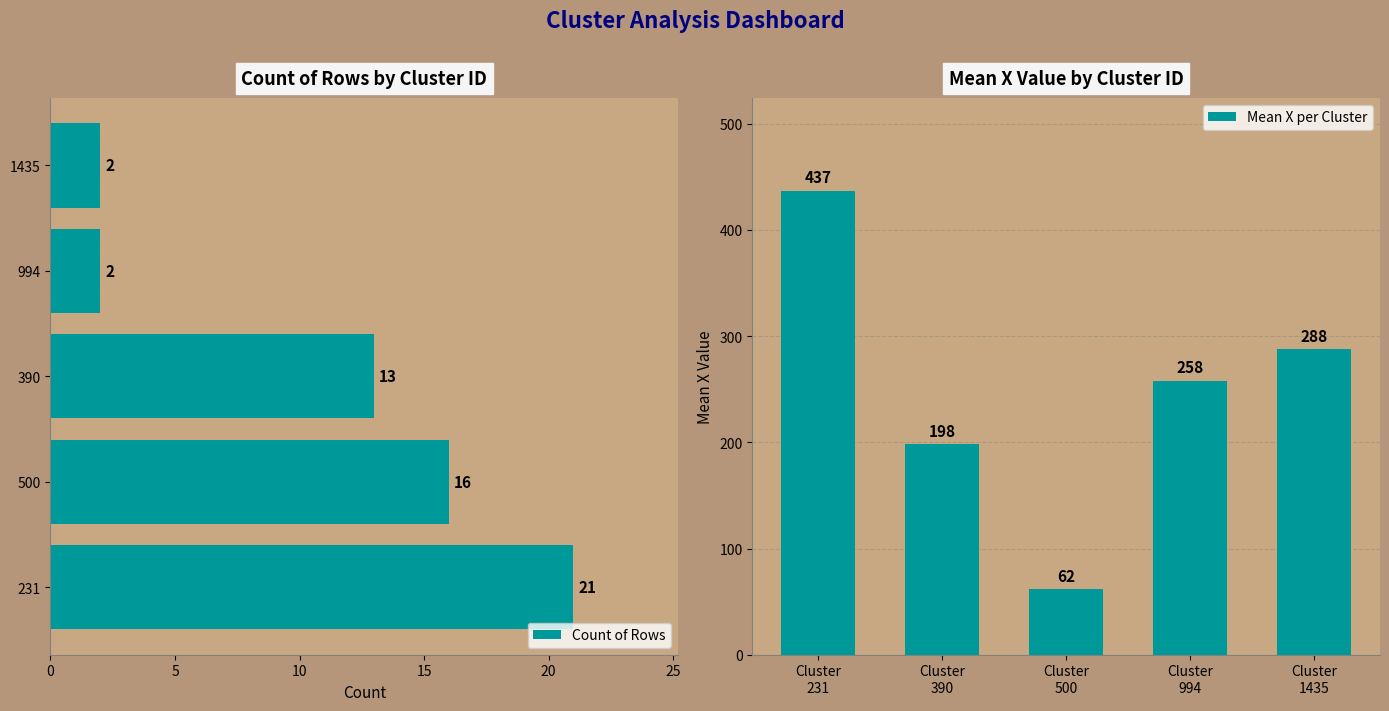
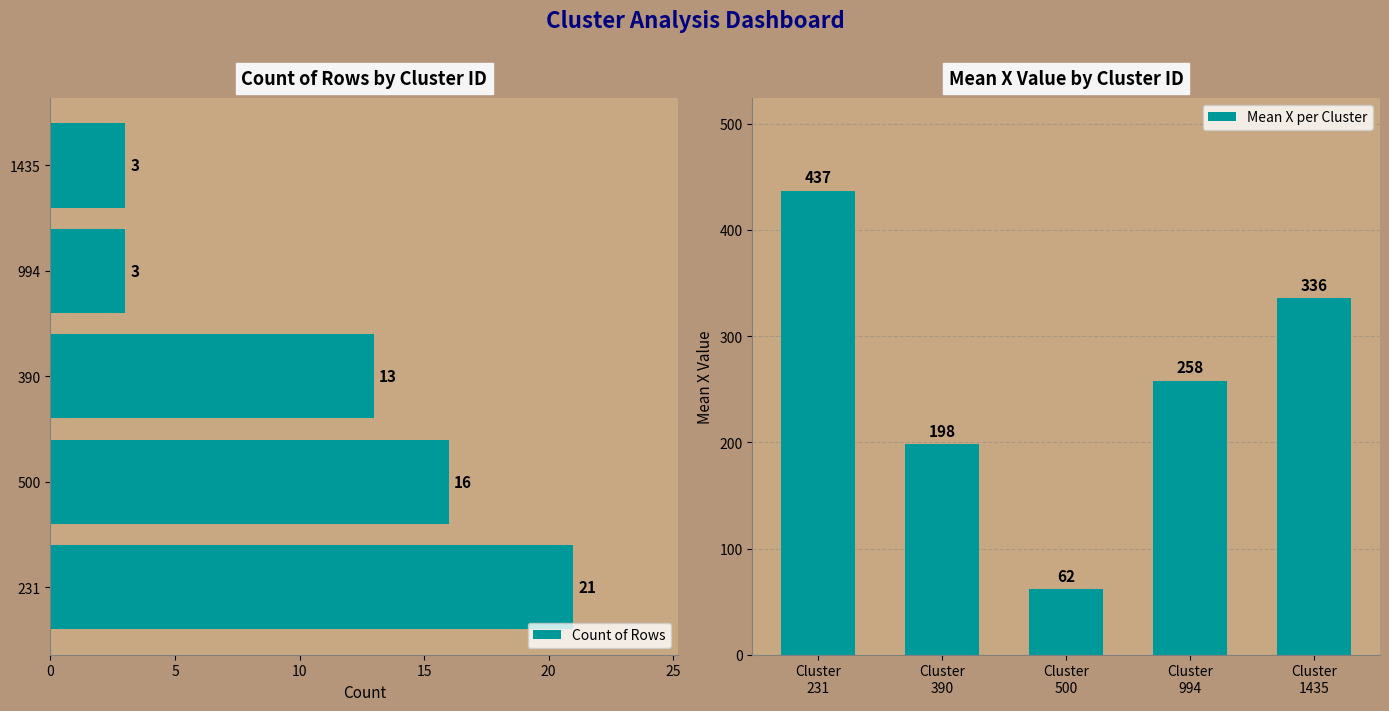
  {
    "Count of Rows by Cluster ID": {
-     "1435": 2,
-     "994": 2,
+     "1435": 3,
+     "994": 3,
      "390": 13,
      "500": 16,
      "231": 21
    },
    "Mean X Value by Cluster ID": {
      "Cluster 231": 437,
      "Cluster 390": 198,
      "Cluster 500": 62,
      "Cluster 994": 258,
-     "Cluster 1435": 288
+     "Cluster 1435": 336
    }
  }
